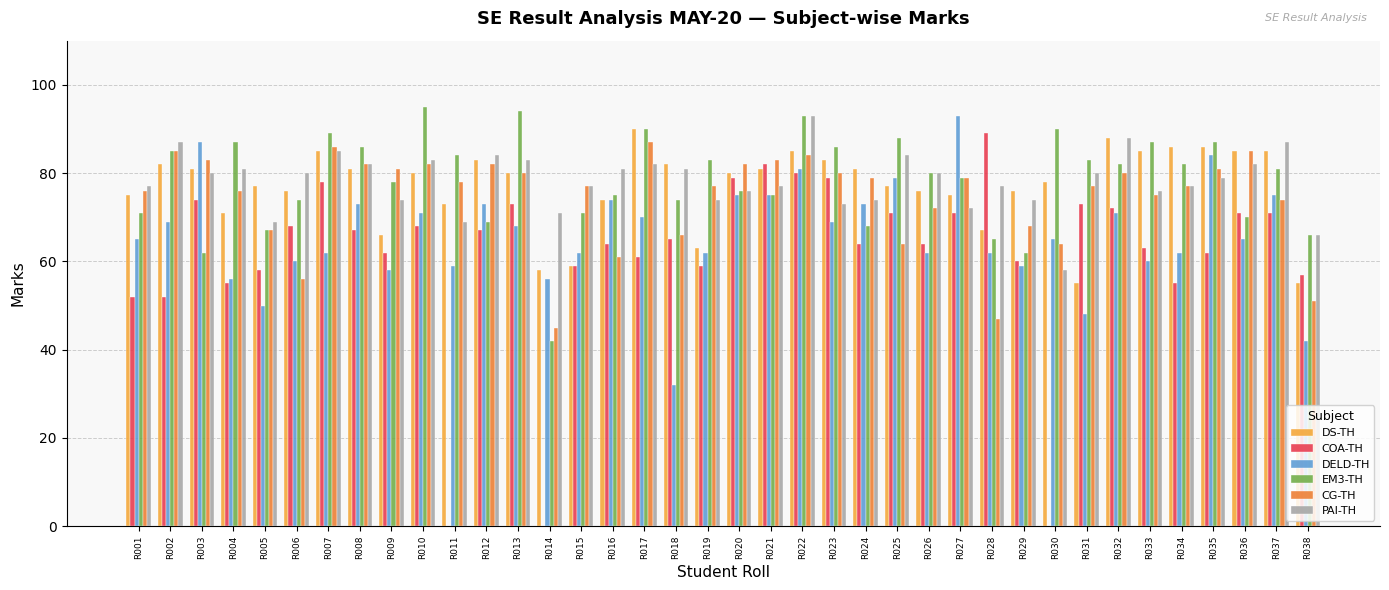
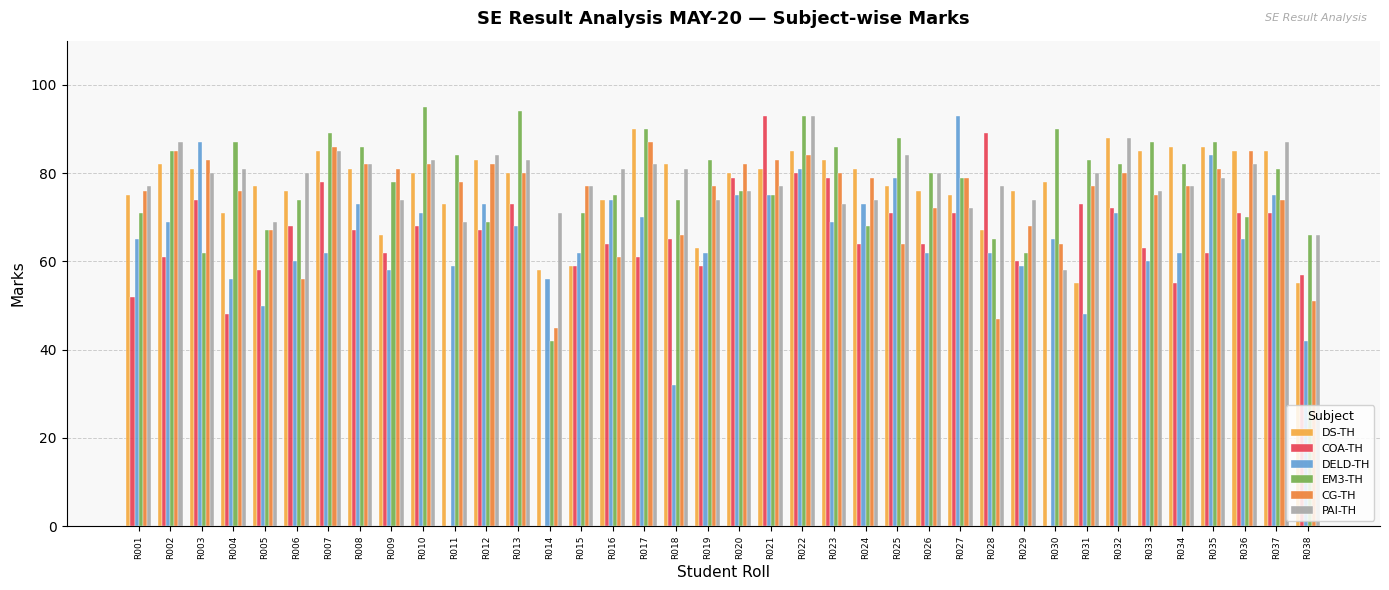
  {
    "COA-TH": {
      "R001": 52,
-     "R002": 52,
+     "R002": 61,
      "R003": 74,
-     "R004": 55,
+     "R004": 48,
      "R005": 58,
      "R006": 68,
      "R007": 78,
      "R008": 67,
      "R009": 62,
      "R010": 68,
      "R011": 0,
      "R012": 67,
      "R013": 73,
      "R014": 0,
      "R015": 59,
      "R016": 64,
      "R017": 61,
      "R018": 65,
      "R019": 59,
      "R020": 79,
-     "R021": 82,
+     "R021": 93,
      "R022": 80,
      "R023": 79,
      "R024": 64,
      "R025": 71,
      "R026": 64,
      "R027": 71,
      "R028": 89,
      "R029": 60,
      "R030": 0,
      "R031": 73,
      "R032": 72,
      "R033": 63,
      "R034": 55,
      "R035": 62,
      "R036": 71,
      "R037": 71,
      "R038": 57
    },
    "DELD-TH": {
      "R001": 65,
      "R002": 69,
      "R003": 87,
      "R004": 56,
      "R005": 50,
      "R006": 60,
      "R007": 62,
      "R008": 73,
      "R009": 58,
      "R010": 71,
      "R011": 59,
      "R012": 73,
      "R013": 68,
      "R014": 56,
      "R015": 62,
      "R016": 74,
      "R017": 70,
      "R018": 32,
      "R019": 62,
      "R020": 75,
      "R021": 75,
      "R022": 81,
      "R023": 69,
      "R024": 73,
      "R025": 79,
      "R026": 62,
      "R027": 93,
      "R028": 62,
      "R029": 59,
      "R030": 65,
      "R031": 48,
      "R032": 71,
      "R033": 60,
      "R034": 62,
      "R035": 84,
      "R036": 65,
      "R037": 75,
      "R038": 42
    },
    "EM3-TH": {
      "R001": 71,
      "R002": 85,
      "R003": 62,
      "R004": 87,
      "R005": 67,
      "R006": 74,
      "R007": 89,
      "R008": 86,
      "R009": 78,
      "R010": 95,
      "R011": 84,
      "R012": 69,
      "R013": 94,
      "R014": 42,
      "R015": 71,
      "R016": 75,
      "R017": 90,
      "R018": 74,
      "R019": 83,
      "R020": 76,
      "R021": 75,
      "R022": 93,
      "R023": 86,
      "R024": 68,
      "R025": 88,
      "R026": 80,
      "R027": 79,
      "R028": 65,
      "R029": 62,
      "R030": 90,
      "R031": 83,
      "R032": 82,
      "R033": 87,
      "R034": 82,
      "R035": 87,
      "R036": 70,
      "R037": 81,
      "R038": 66
    },
    "PAI-TH": {
      "R001": 77,
      "R002": 87,
      "R003": 80,
      "R004": 81,
      "R005": 69,
      "R006": 80,
      "R007": 85,
      "R008": 82,
      "R009": 74,
      "R010": 83,
      "R011": 69,
      "R012": 84,
      "R013": 83,
      "R014": 71,
      "R015": 77,
      "R016": 81,
      "R017": 82,
      "R018": 81,
      "R019": 74,
      "R020": 76,
      "R021": 77,
      "R022": 93,
      "R023": 73,
      "R024": 74,
      "R025": 84,
      "R026": 80,
      "R027": 72,
      "R028": 77,
      "R029": 74,
      "R030": 58,
      "R031": 80,
      "R032": 88,
      "R033": 76,
      "R034": 77,
      "R035": 79,
      "R036": 82,
      "R037": 87,
      "R038": 66
    }
  }
